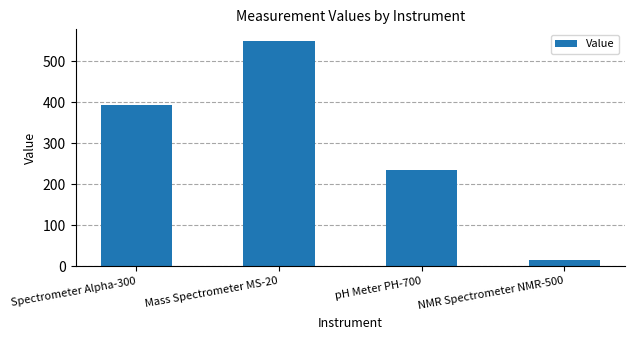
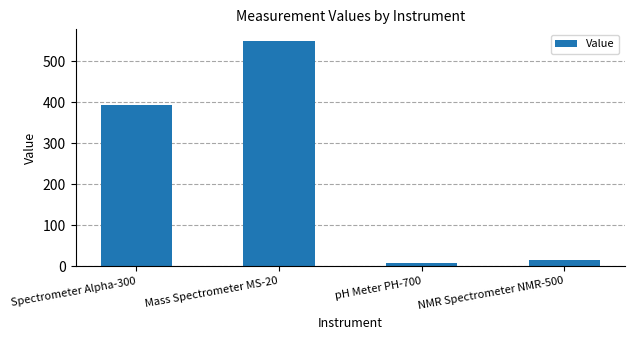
  {
    "Spectrometer Alpha-300": 390,
    "Mass Spectrometer MS-20": 550,
-   "pH Meter PH-700": 230,
+   "pH Meter PH-700": 10,
    "NMR Spectrometer NMR-500": 20
  }
